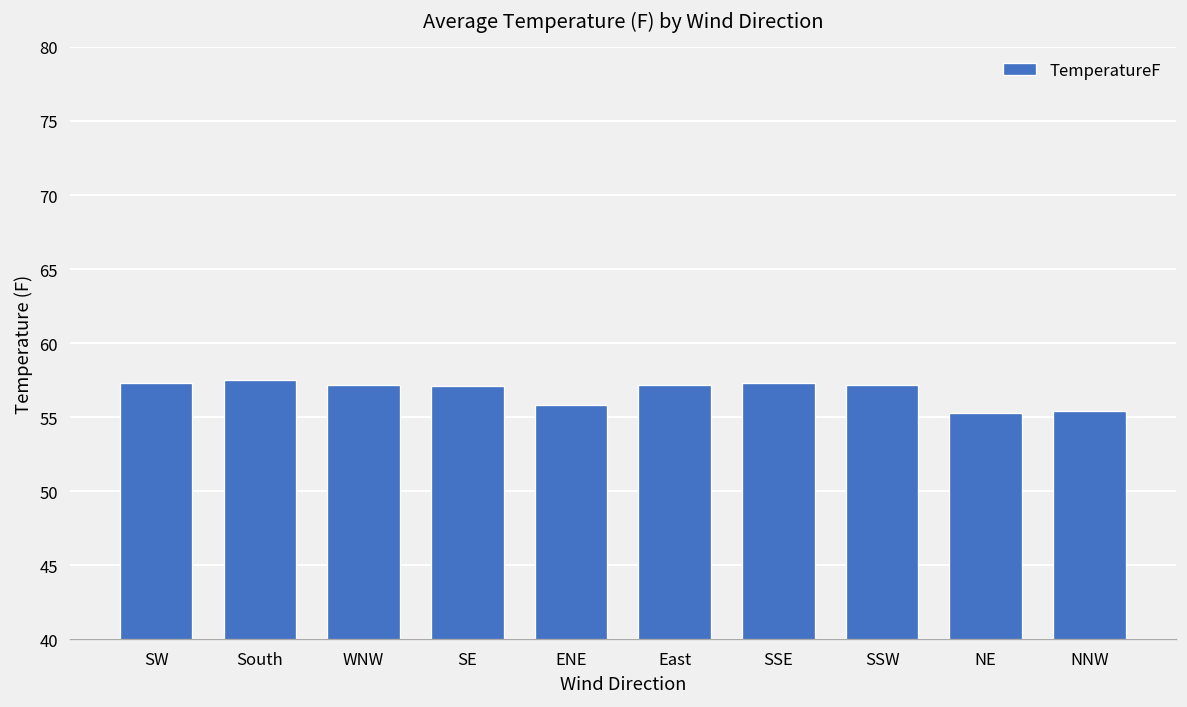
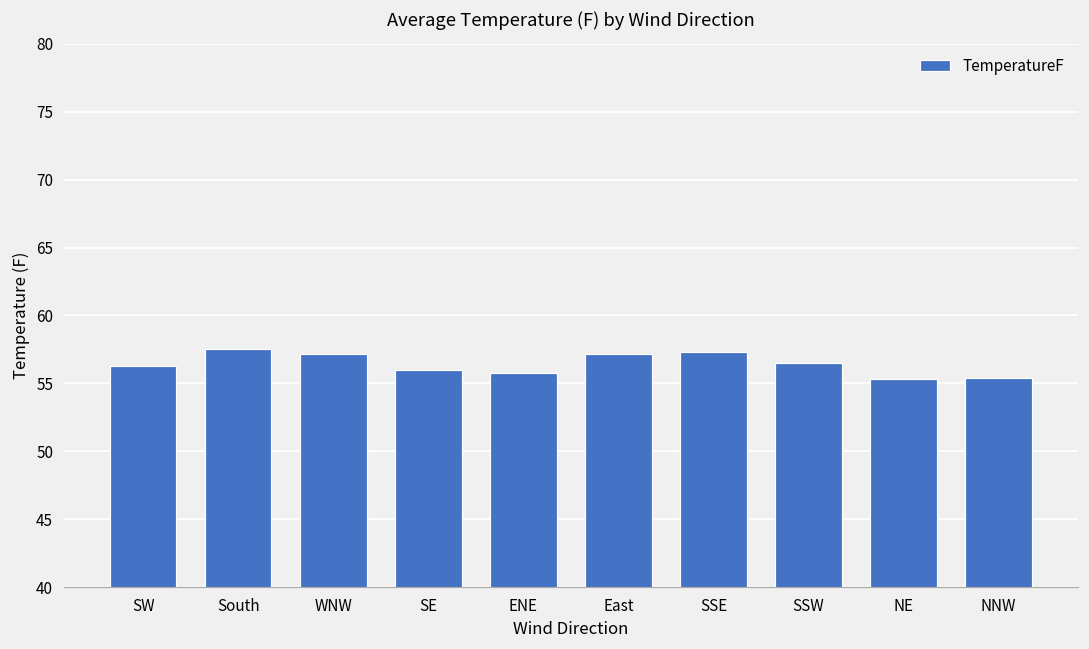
  {
-   "SW": 57.3,
+   "SW": 56.3,
    "South": 57.5,
    "WNW": 57.2,
-   "SE": 57.1,
+   "SE": 56.0,
    "ENE": 55.8,
    "East": 57.2,
    "SSE": 57.3,
-   "SSW": 57.2,
+   "SSW": 56.5,
    "NE": 55.3,
    "NNW": 55.4
  }
